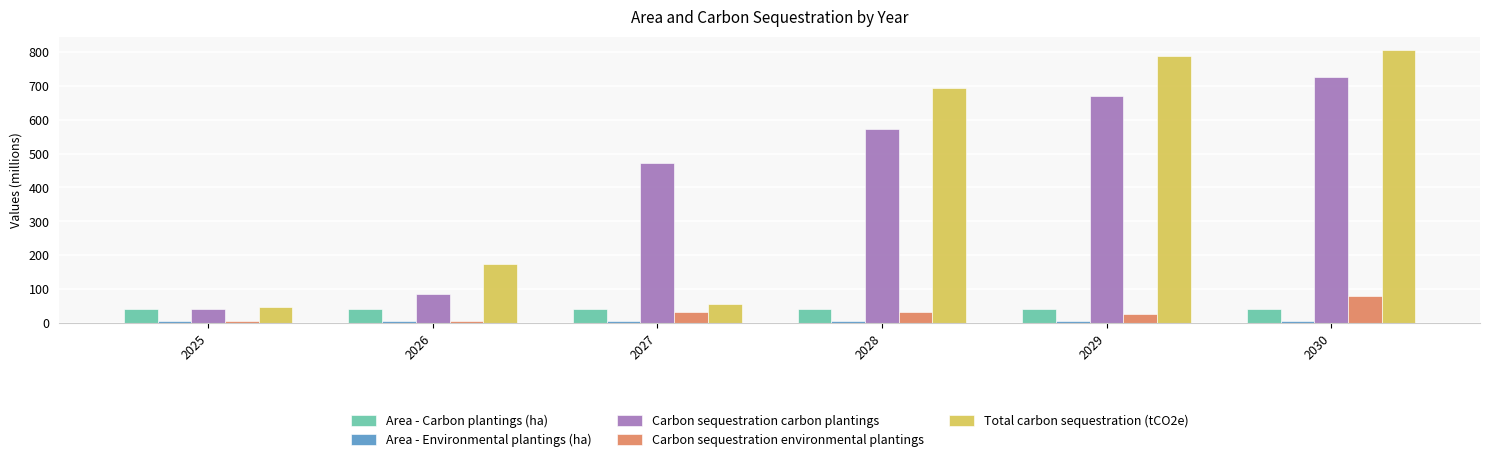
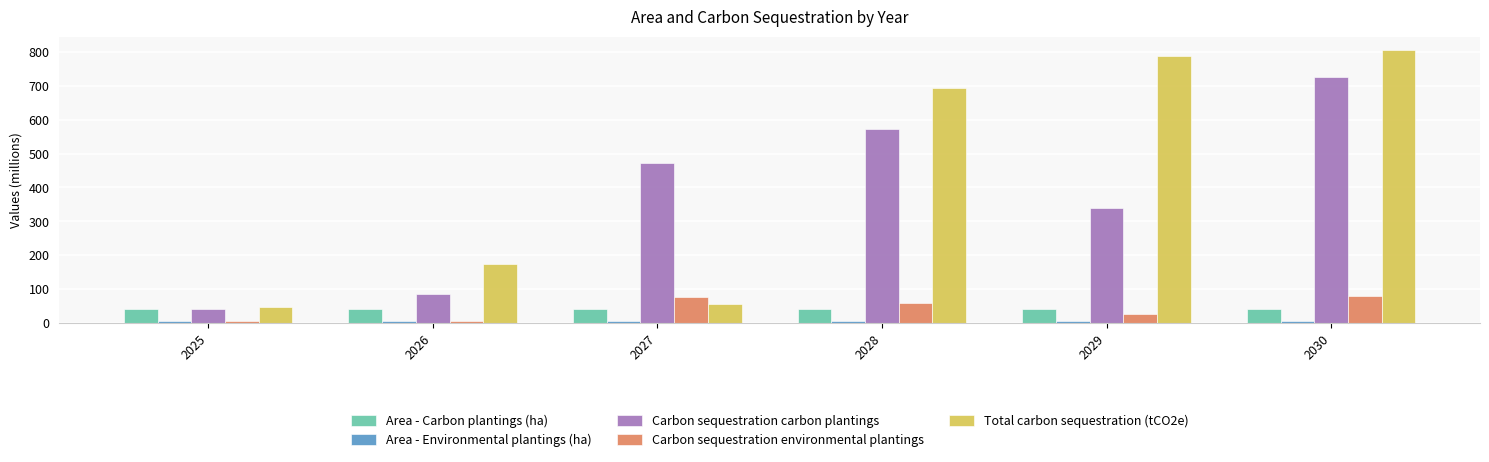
  {
    "Area - Carbon plantings (ha)": {
      "2025": 40,
      "2026": 40,
      "2027": 40,
      "2028": 40,
      "2029": 40,
      "2030": 40
    },
    "Carbon sequestration carbon plantings": {
      "2025": 40,
      "2026": 80,
      "2027": 470,
      "2028": 570,
-     "2029": 670,
+     "2029": 340,
      "2030": 730
    },
    "Carbon sequestration environmental plantings": {
-     "2027": 30,
-     "2028": 30,
+     "2027": 80,
+     "2028": 60,
      "2029": 30,
      "2030": 80
    },
    "Total carbon sequestration (tCO2e)": {
      "2025": 50,
      "2026": 170,
      "2027": 60,
      "2028": 690,
      "2029": 790,
      "2030": 810
    }
  }
